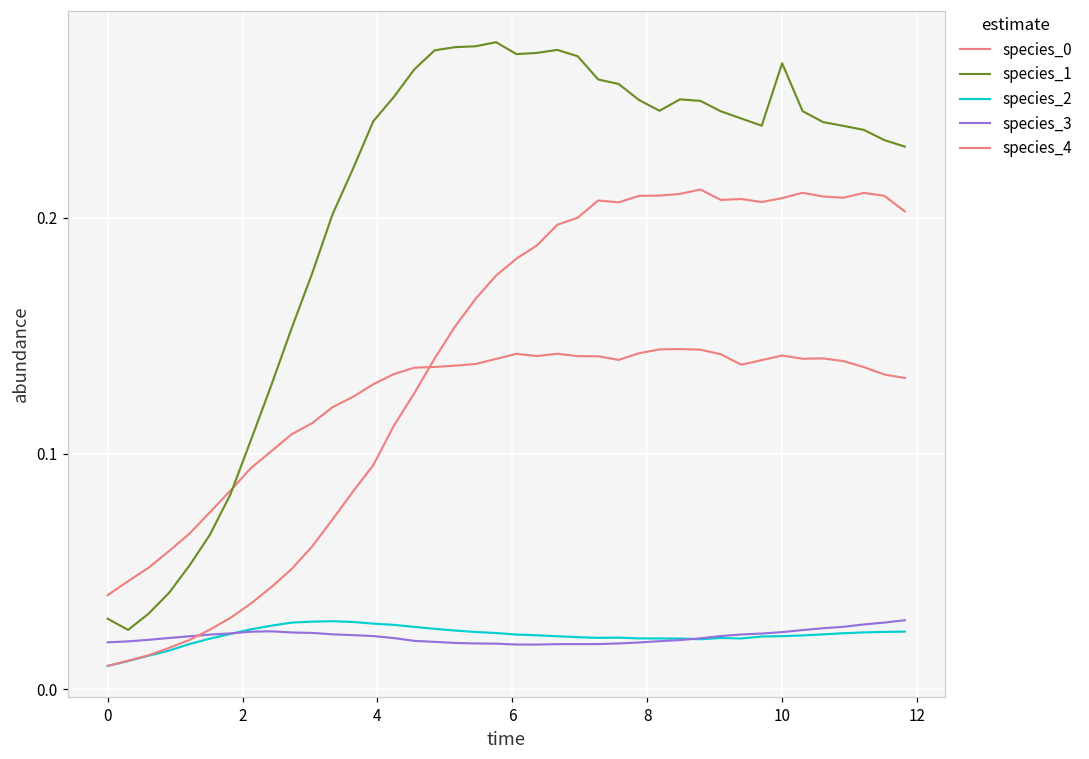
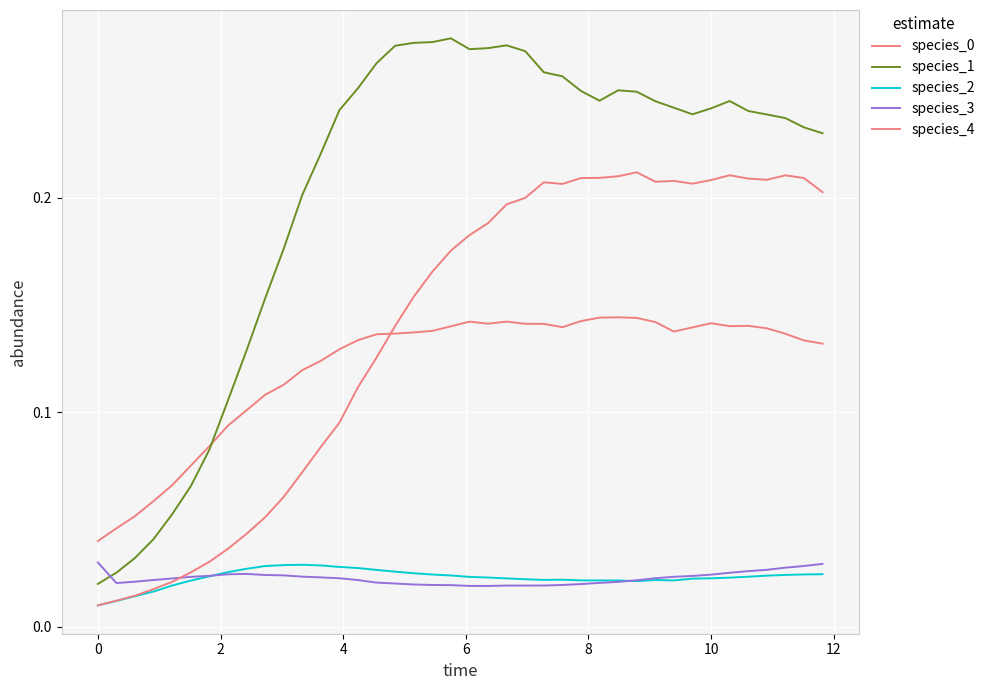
  {
    "species_1": {
-     "0": 0.03,
-     "10": 0.265
+     "0": 0.02,
+     "10": 0.242
    },
    "species_2": {
      "10": 0.023
    },
    "species_3": {
-     "0": 0.02,
+     "0": 0.03,
      "10": 0.024
    }
  }
